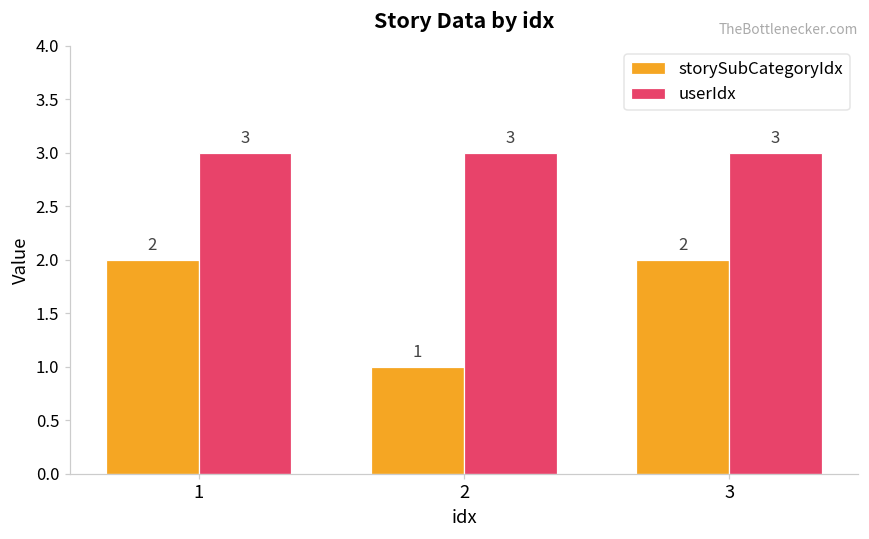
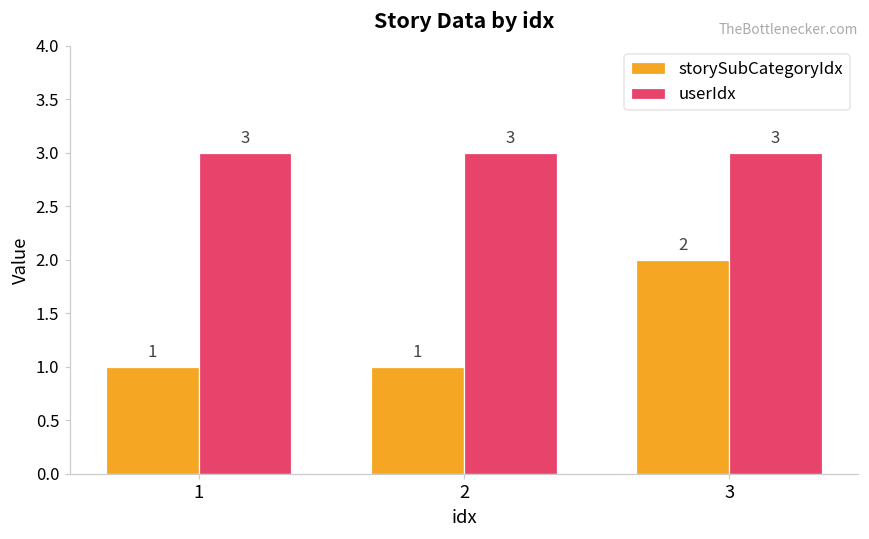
  {
    "storySubCategoryIdx": {
-     "1": 2,
+     "1": 1,
      "2": 1,
      "3": 2
    },
    "userIdx": {
      "1": 3,
      "2": 3,
      "3": 3
    }
  }
